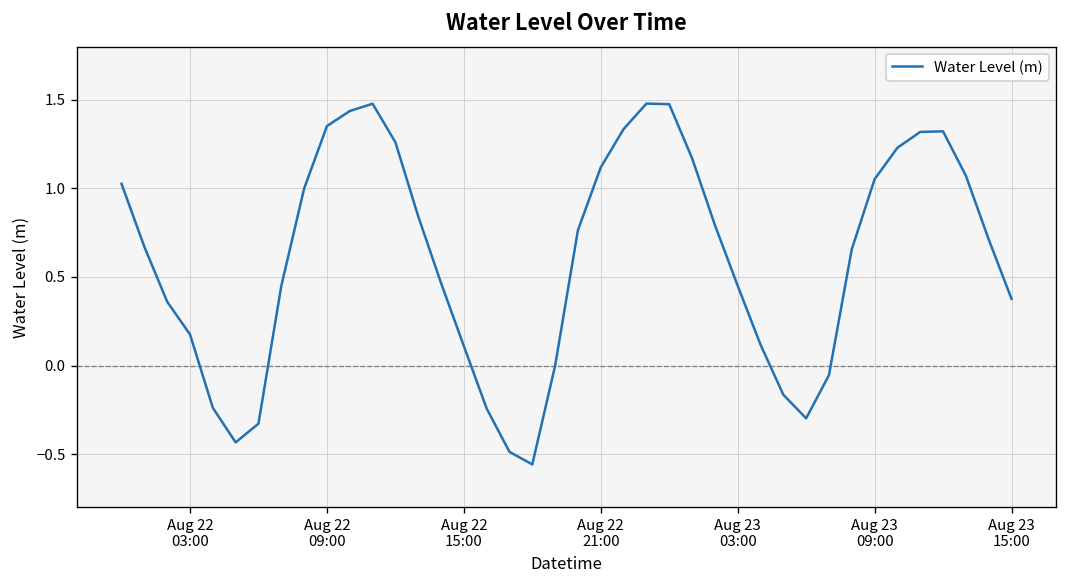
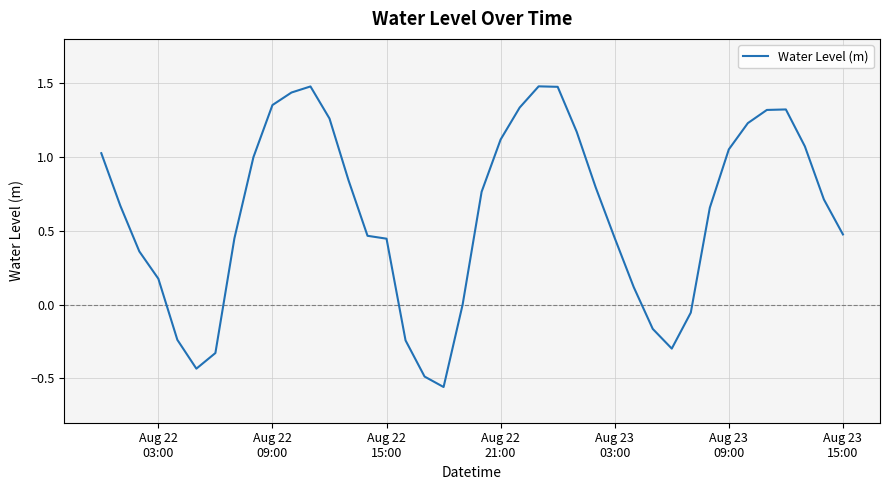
  {
    "Aug 22 03:00": 0.18,
    "Aug 22 09:00": 1.35,
-   "Aug 22 15:00": 0.11,
+   "Aug 22 15:00": 0.45,
    "Aug 22 21:00": 1.12,
    "Aug 23 03:00": 0.45,
    "Aug 23 09:00": 1.05,
-   "Aug 23 15:00": 0.38
+   "Aug 23 15:00": 0.48
  }
